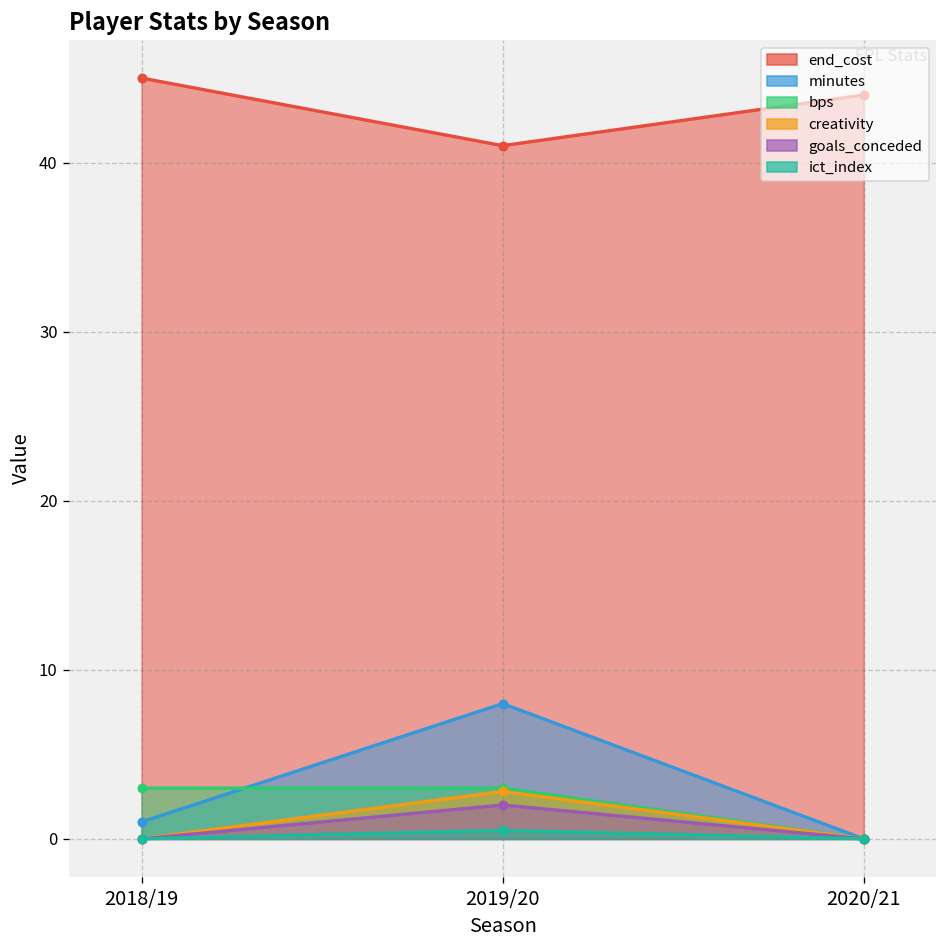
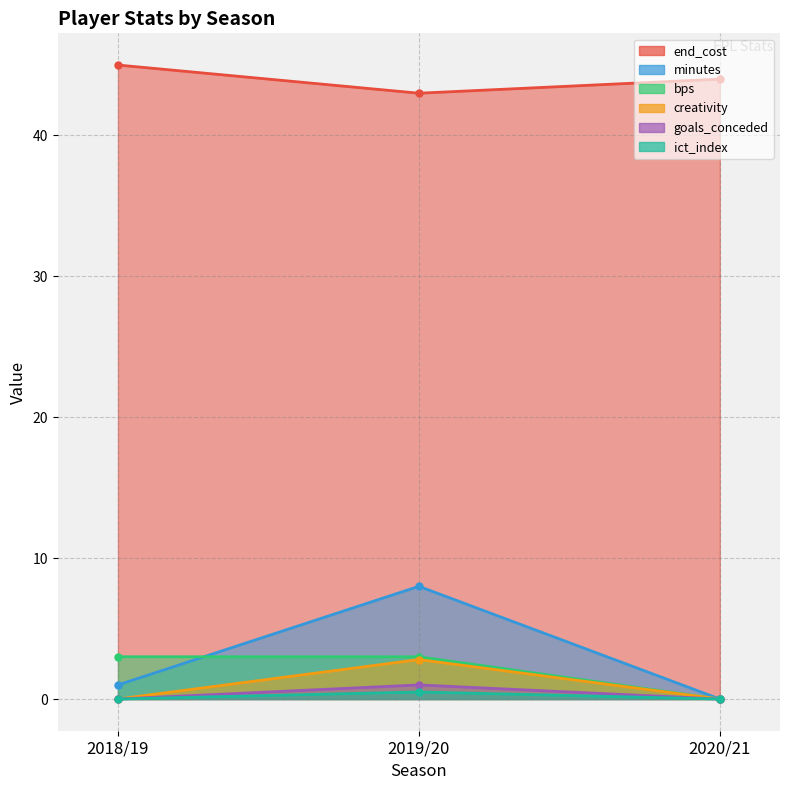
  {
    "end_cost": {
      "2018/19": 45,
-     "2019/20": 41
+     "2019/20": 43
    },
    "creativity": {
      "2019/20": 2.8
    },
    "goals_conceded": {
-     "2019/20": 2
+     "2019/20": 1
    }
  }
